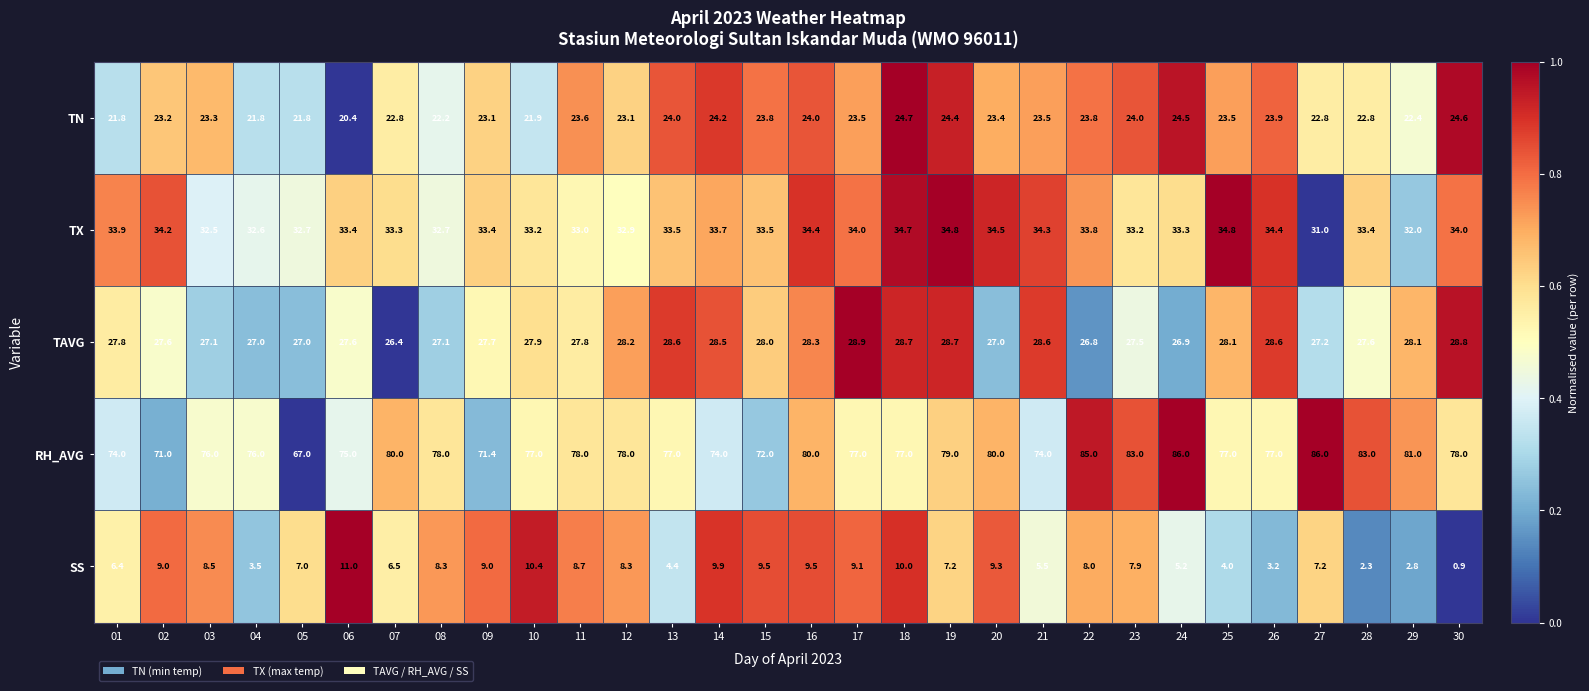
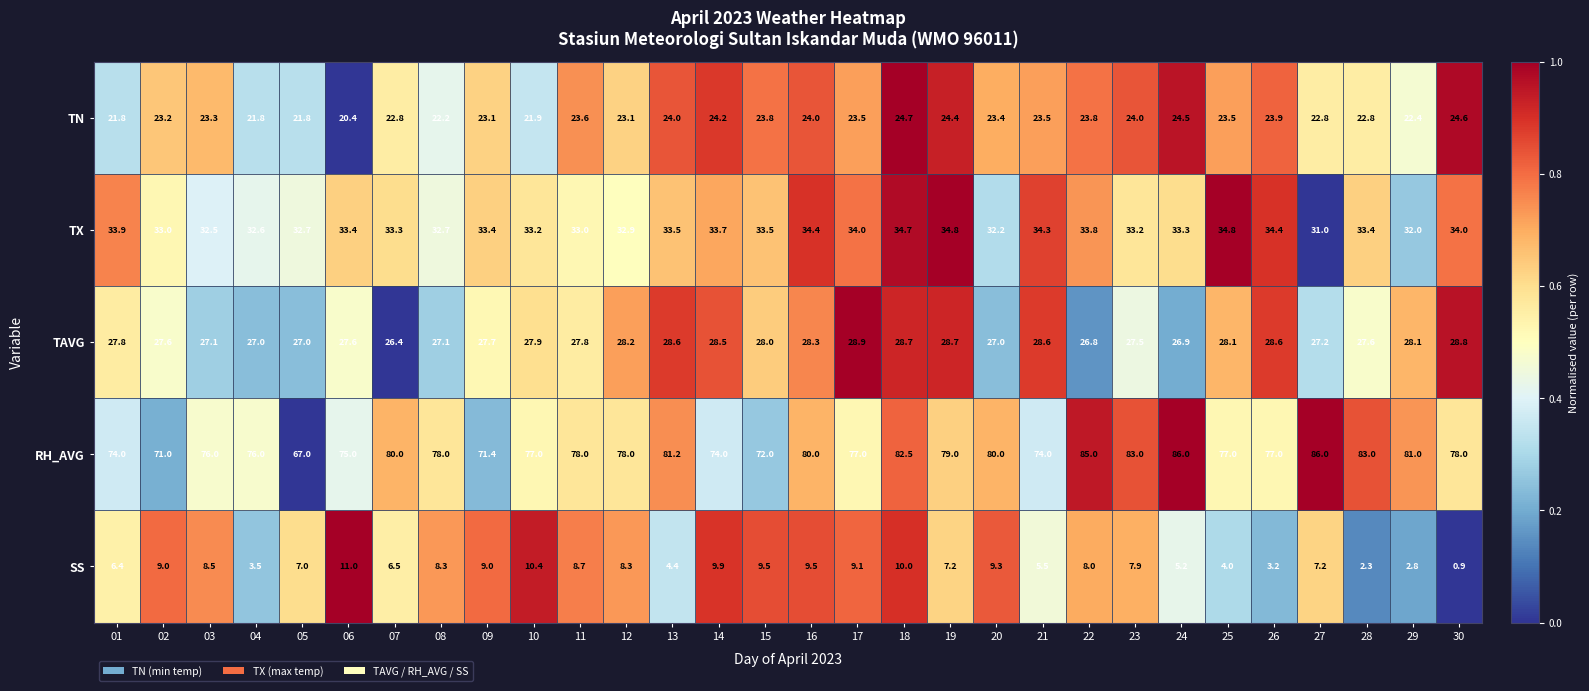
  {
    "TN": {
      "01": 21.8,
      "02": 23.2,
      "03": 23.3,
      "04": 21.8,
      "05": 21.8,
      "06": 20.4,
      "07": 22.8,
      "09": 23.1,
      "10": 21.9,
      "11": 23.6,
      "12": 23.1,
      "13": 24.0,
      "14": 24.2,
      "15": 23.8,
      "16": 24.0,
      "17": 23.5,
      "18": 24.7,
      "19": 24.4,
      "20": 23.4,
      "21": 23.5,
      "22": 23.8,
      "23": 24.0,
      "24": 24.5,
      "25": 23.5,
      "26": 23.9,
      "27": 22.8,
      "28": 22.8,
      "30": 24.6
    },
    "TX": {
      "01": 33.9,
-     "02": 34.2,
+     "02": 33.0,
      "06": 33.4,
      "07": 33.3,
      "09": 33.4,
      "10": 33.2,
      "11": 33.0,
      "12": 32.9,
      "13": 33.5,
      "14": 33.7,
      "15": 33.5,
      "16": 34.4,
      "17": 34.0,
      "18": 34.7,
      "19": 34.8,
-     "20": 34.5,
+     "20": 32.2,
      "21": 34.3,
      "22": 33.8,
      "23": 33.2,
      "24": 33.3,
      "25": 34.8,
      "26": 34.4,
      "27": 31.0,
      "28": 33.4,
      "29": 32.0,
      "30": 34.0
    },
    "TAVG": {
      "01": 27.8,
      "02": 27.6,
      "03": 27.1,
      "04": 27.0,
      "05": 27.0,
      "06": 27.6,
      "07": 26.4,
      "08": 27.1,
      "09": 27.7,
      "10": 27.9,
      "11": 27.8,
      "12": 28.2,
      "13": 28.6,
      "14": 28.5,
      "15": 28.0,
      "16": 28.3,
      "17": 28.9,
      "18": 28.7,
      "19": 28.7,
      "20": 27.0,
      "21": 28.6,
      "22": 26.8,
      "24": 26.9,
      "25": 28.1,
      "26": 28.6,
      "27": 27.2,
      "28": 27.6,
      "29": 28.1,
      "30": 28.8
    },
    "RH_AVG": {
      "01": 74.0,
      "02": 71.0,
      "03": 76.0,
      "04": 76.0,
      "05": 67.0,
      "07": 80.0,
      "08": 78.0,
      "09": 71.4,
      "10": 77.0,
      "11": 78.0,
      "12": 78.0,
-     "13": 77.0,
+     "13": 81.2,
      "14": 74.0,
      "15": 72.0,
      "16": 80.0,
      "17": 77.0,
-     "18": 77.0,
+     "18": 82.5,
      "19": 79.0,
      "20": 80.0,
      "21": 74.0,
      "22": 85.0,
      "23": 83.0,
      "24": 86.0,
      "25": 77.0,
      "26": 77.0,
      "27": 86.0,
      "28": 83.0,
      "29": 81.0,
      "30": 78.0
    },
    "SS": {
      "01": 6.4,
      "02": 9.0,
      "03": 8.5,
      "04": 3.5,
      "05": 7.0,
      "06": 11.0,
      "07": 6.5,
      "08": 8.3,
      "09": 9.0,
      "10": 10.4,
      "11": 8.7,
      "12": 8.3,
      "13": 4.4,
      "14": 9.9,
      "15": 9.5,
      "16": 9.5,
      "17": 9.1,
      "18": 10.0,
      "19": 7.2,
      "20": 9.3,
      "22": 8.0,
      "23": 7.9,
      "25": 4.0,
      "26": 3.2,
      "27": 7.2,
      "28": 2.3,
      "29": 2.8,
      "30": 0.9
    }
  }
